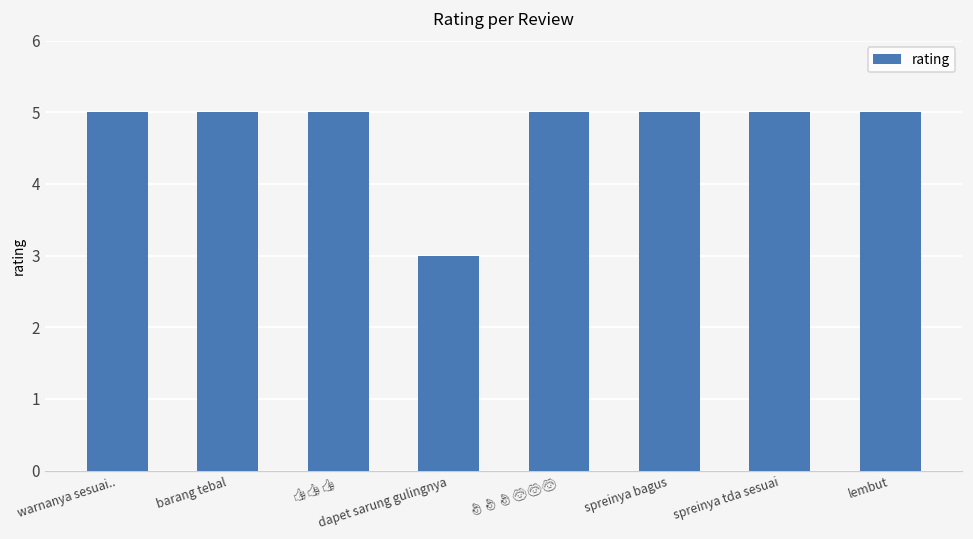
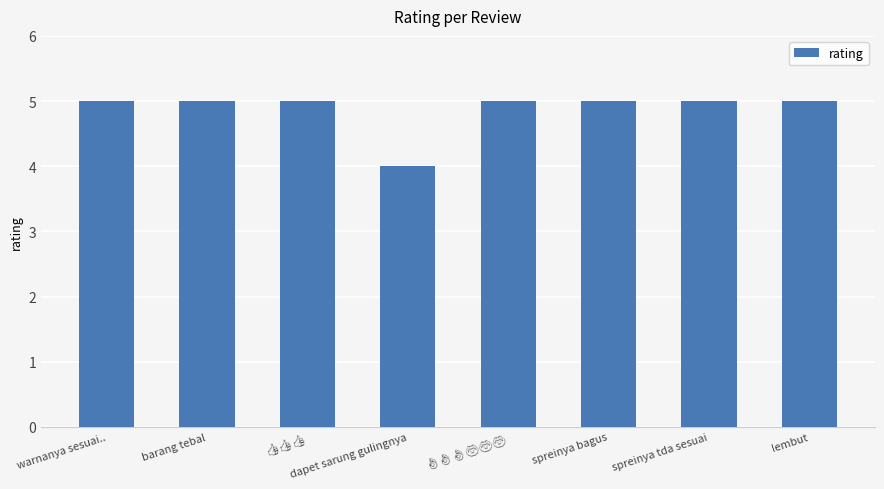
  {
    "warnanya sesuai..": 5,
    "barang tebal": 5,
    "👍👍👍": 5,
-   "dapet sarung gulingnya": 3,
+   "dapet sarung gulingnya": 4,
    "👌👌👌🙆🙆🙆": 5,
    "spreinya bagus": 5,
    "spreinya tda sesuai": 5,
    "lembut": 5
  }
